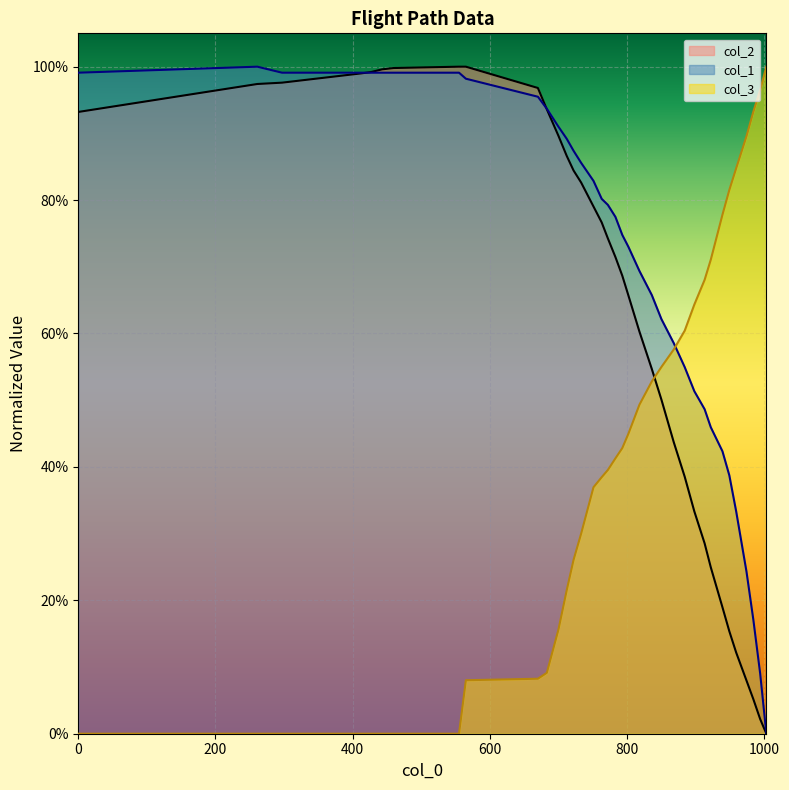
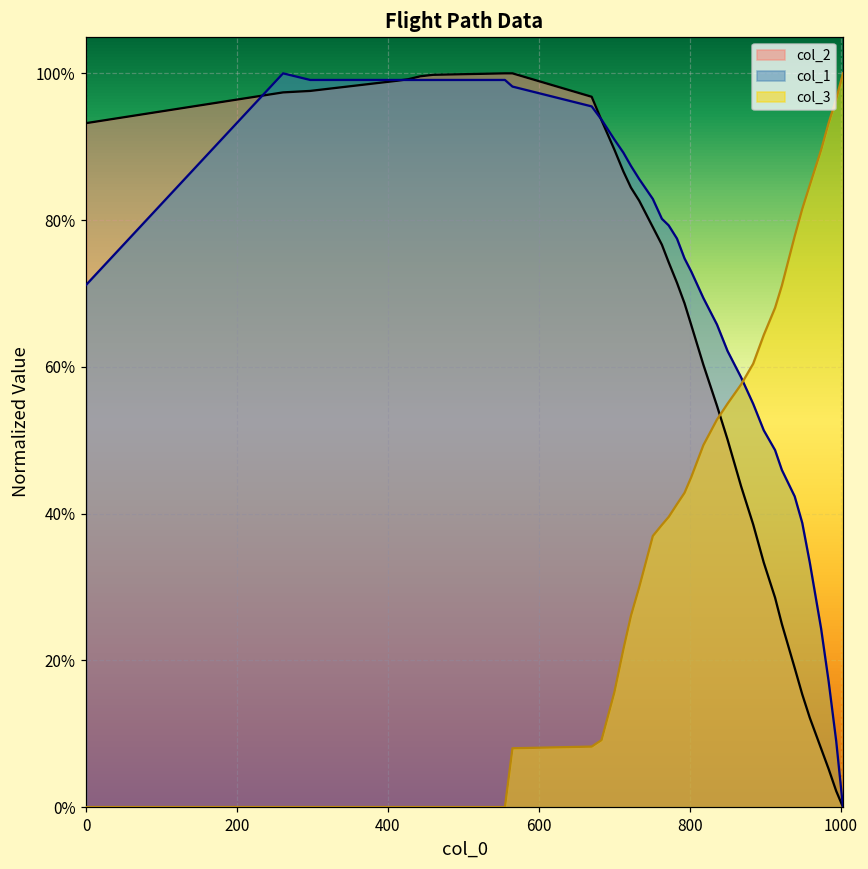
  {
    "col_2": {
      "0": "93%"
    },
    "col_1": {
-     "0": "99%"
+     "0": "71%"
    },
    "col_3": {
      "0": "0%"
    }
  }
